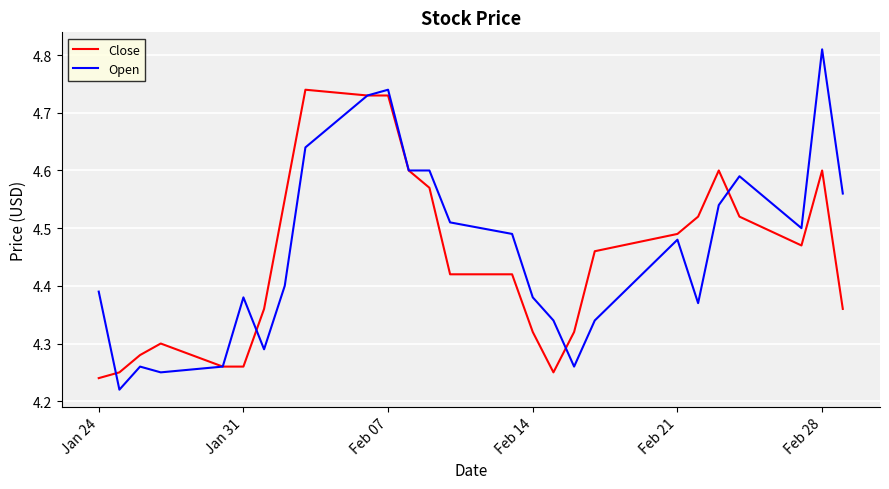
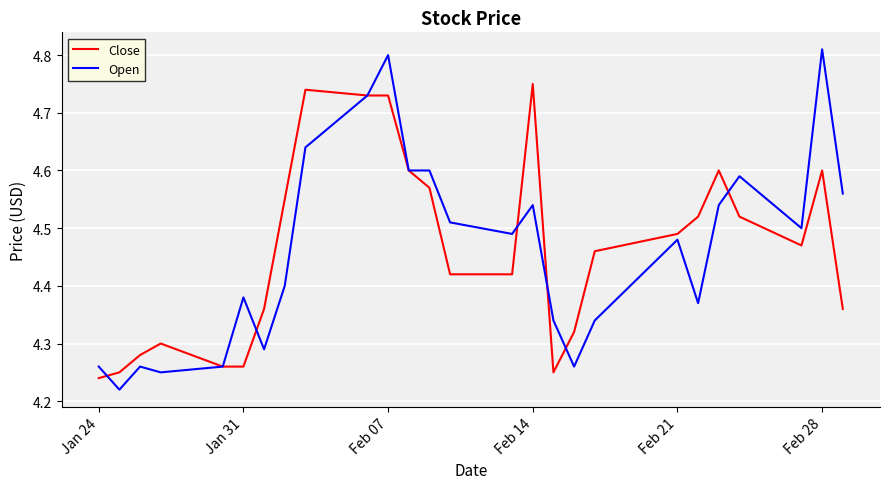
  {
    "Close": {
      "Jan 24": 4.24,
      "Jan 31": 4.26,
      "Feb 07": 4.73,
-     "Feb 14": 4.32,
+     "Feb 14": 4.75,
      "Feb 21": 4.49,
      "Feb 28": 4.60
    },
    "Open": {
-     "Jan 24": 4.39,
+     "Jan 24": 4.26,
      "Jan 31": 4.38,
-     "Feb 07": 4.74,
-     "Feb 14": 4.38,
+     "Feb 07": 4.80,
+     "Feb 14": 4.54,
      "Feb 21": 4.48,
      "Feb 28": 4.81
    }
  }
